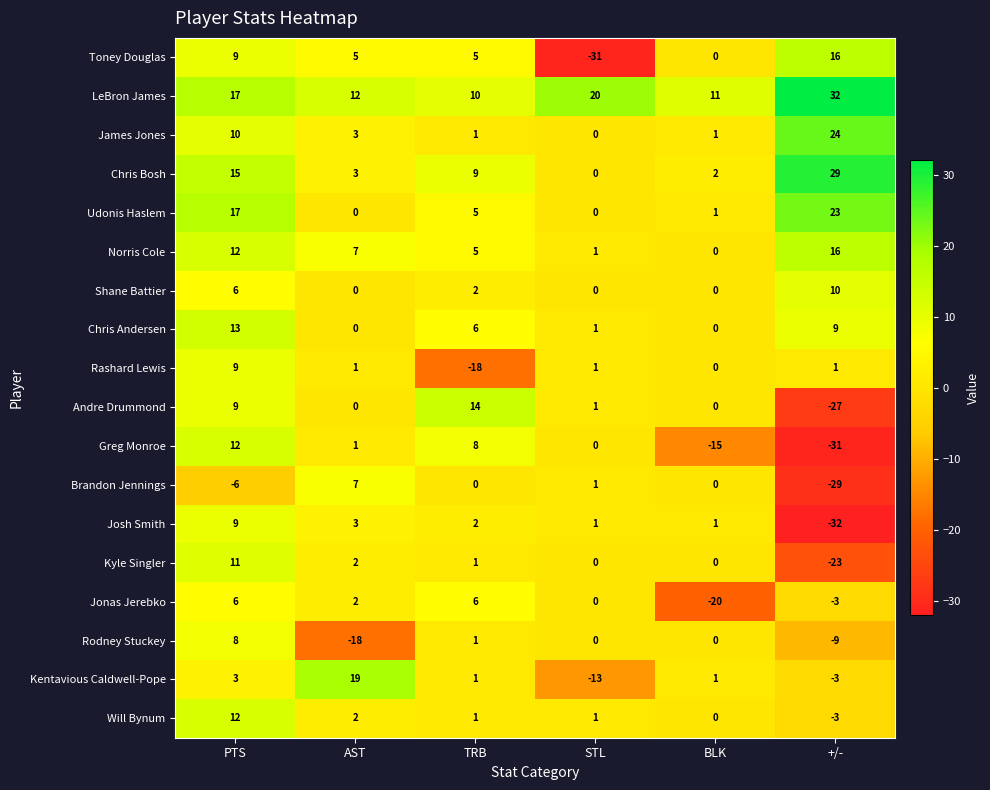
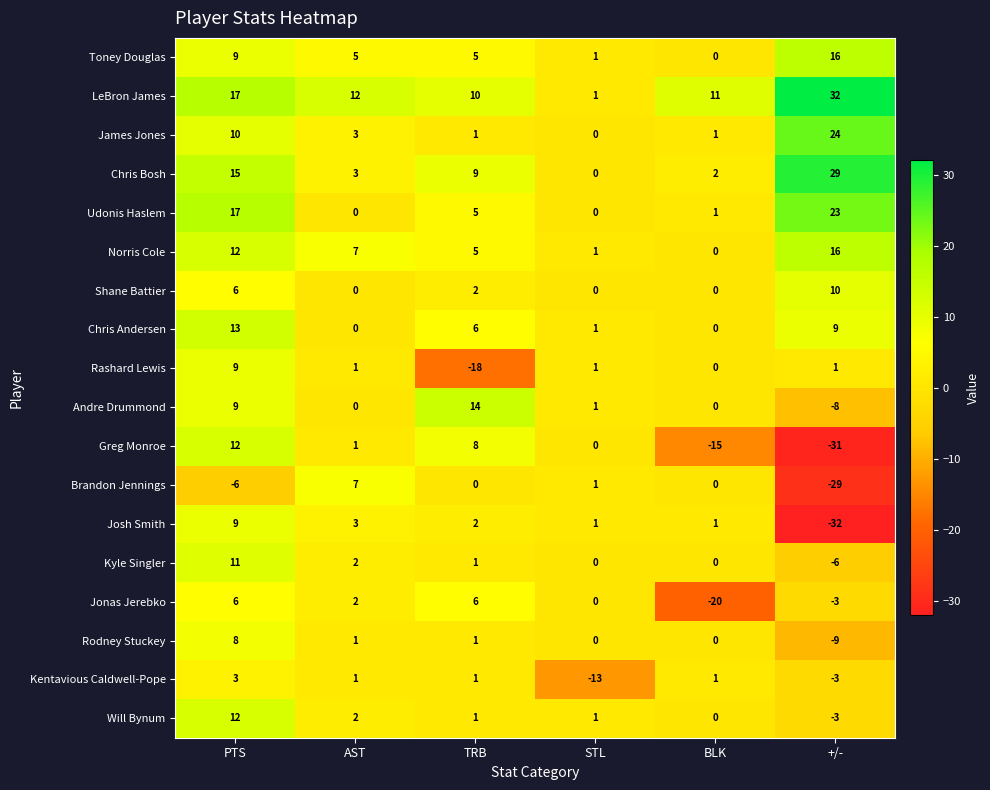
  {
    "Toney Douglas": {
      "PTS": 9,
      "AST": 5,
      "TRB": 5,
-     "STL": -31,
+     "STL": 1,
      "BLK": 0,
      "+/-": 16
    },
    "LeBron James": {
      "PTS": 17,
      "AST": 12,
      "TRB": 10,
-     "STL": 20,
+     "STL": 1,
      "BLK": 11,
      "+/-": 32
    },
    "James Jones": {
      "PTS": 10,
      "AST": 3,
      "TRB": 1,
      "STL": 0,
      "BLK": 1,
      "+/-": 24
    },
    "Chris Bosh": {
      "PTS": 15,
      "AST": 3,
      "TRB": 9,
      "STL": 0,
      "BLK": 2,
      "+/-": 29
    },
    "Udonis Haslem": {
      "PTS": 17,
      "AST": 0,
      "TRB": 5,
      "STL": 0,
      "BLK": 1,
      "+/-": 23
    },
    "Norris Cole": {
      "PTS": 12,
      "AST": 7,
      "TRB": 5,
      "STL": 1,
      "BLK": 0,
      "+/-": 16
    },
    "Shane Battier": {
      "PTS": 6,
      "AST": 0,
      "TRB": 2,
      "STL": 0,
      "BLK": 0,
      "+/-": 10
    },
    "Chris Andersen": {
      "PTS": 13,
      "AST": 0,
      "TRB": 6,
      "STL": 1,
      "BLK": 0,
      "+/-": 9
    },
    "Rashard Lewis": {
      "PTS": 9,
      "AST": 1,
      "TRB": -18,
      "STL": 1,
      "BLK": 0,
      "+/-": 1
    },
    "Andre Drummond": {
      "PTS": 9,
      "AST": 0,
      "TRB": 14,
      "STL": 1,
      "BLK": 0,
-     "+/-": -27
+     "+/-": -8
    },
    "Greg Monroe": {
      "PTS": 12,
      "AST": 1,
      "TRB": 8,
      "STL": 0,
      "BLK": -15,
      "+/-": -31
    },
    "Brandon Jennings": {
      "PTS": -6,
      "AST": 7,
      "TRB": 0,
      "STL": 1,
      "BLK": 0,
      "+/-": -29
    },
    "Josh Smith": {
      "PTS": 9,
      "AST": 3,
      "TRB": 2,
      "STL": 1,
      "BLK": 1,
      "+/-": -32
    },
    "Kyle Singler": {
      "PTS": 11,
      "AST": 2,
      "TRB": 1,
      "STL": 0,
      "BLK": 0,
-     "+/-": -23
+     "+/-": -6
    },
    "Jonas Jerebko": {
      "PTS": 6,
      "AST": 2,
      "TRB": 6,
      "STL": 0,
      "BLK": -20,
      "+/-": -3
    },
    "Rodney Stuckey": {
      "PTS": 8,
-     "AST": -18,
+     "AST": 1,
      "TRB": 1,
      "STL": 0,
      "BLK": 0,
      "+/-": -9
    },
    "Kentavious Caldwell-Pope": {
      "PTS": 3,
-     "AST": 19,
+     "AST": 1,
      "TRB": 1,
      "STL": -13,
      "BLK": 1,
      "+/-": -3
    },
    "Will Bynum": {
      "PTS": 12,
      "AST": 2,
      "TRB": 1,
      "STL": 1,
      "BLK": 0,
      "+/-": -3
    }
  }
